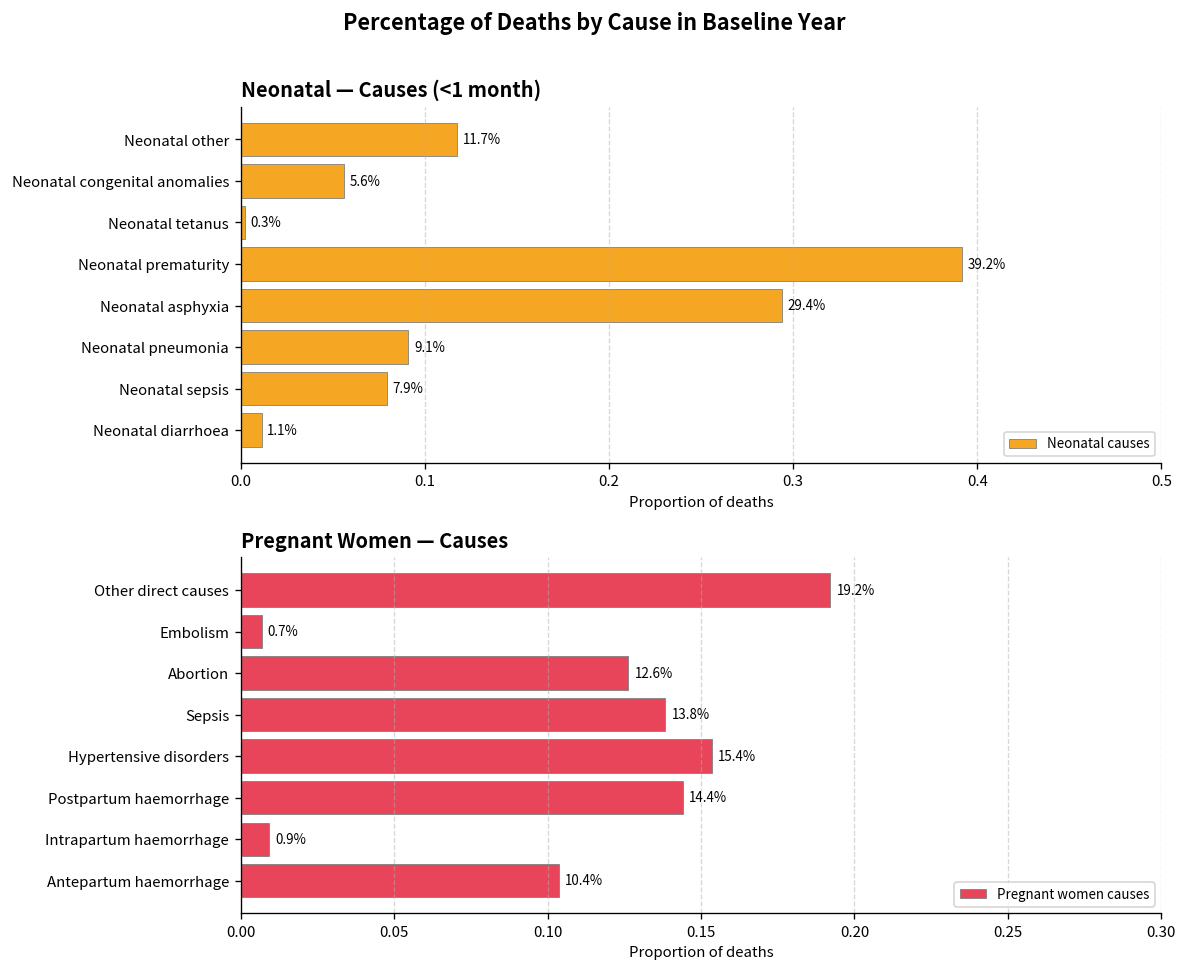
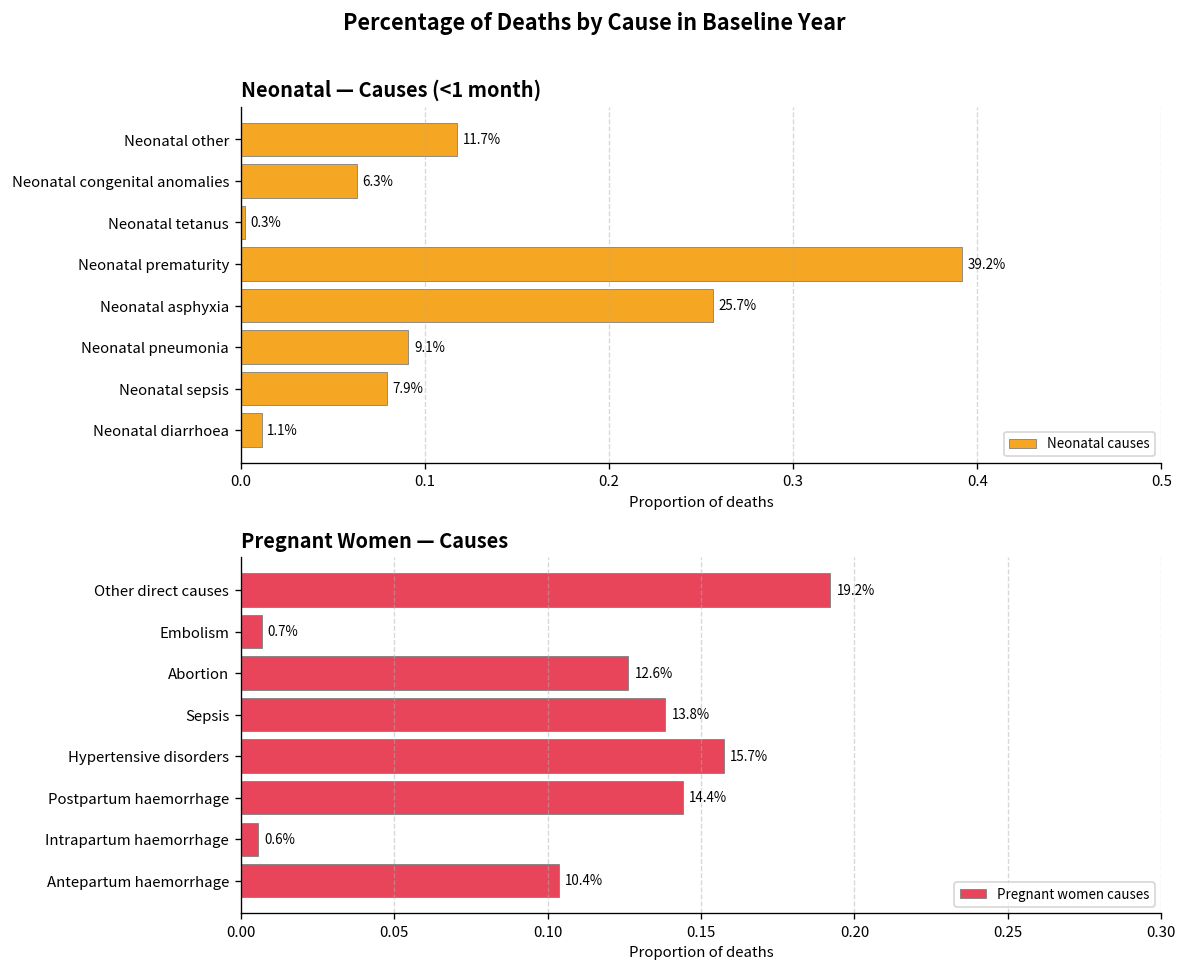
  {
    "Neonatal — Causes (<1 month)": {
      "Neonatal other": "11.7%",
-     "Neonatal congenital anomalies": "5.6%",
+     "Neonatal congenital anomalies": "6.3%",
      "Neonatal tetanus": "0.3%",
      "Neonatal prematurity": "39.2%",
-     "Neonatal asphyxia": "29.4%",
+     "Neonatal asphyxia": "25.7%",
      "Neonatal pneumonia": "9.1%",
      "Neonatal sepsis": "7.9%",
      "Neonatal diarrhoea": "1.1%"
    },
    "Pregnant Women — Causes": {
      "Other direct causes": "19.2%",
      "Embolism": "0.7%",
      "Abortion": "12.6%",
      "Sepsis": "13.8%",
-     "Hypertensive disorders": "15.4%",
+     "Hypertensive disorders": "15.7%",
      "Postpartum haemorrhage": "14.4%",
-     "Intrapartum haemorrhage": "0.9%",
+     "Intrapartum haemorrhage": "0.6%",
      "Antepartum haemorrhage": "10.4%"
    }
  }
